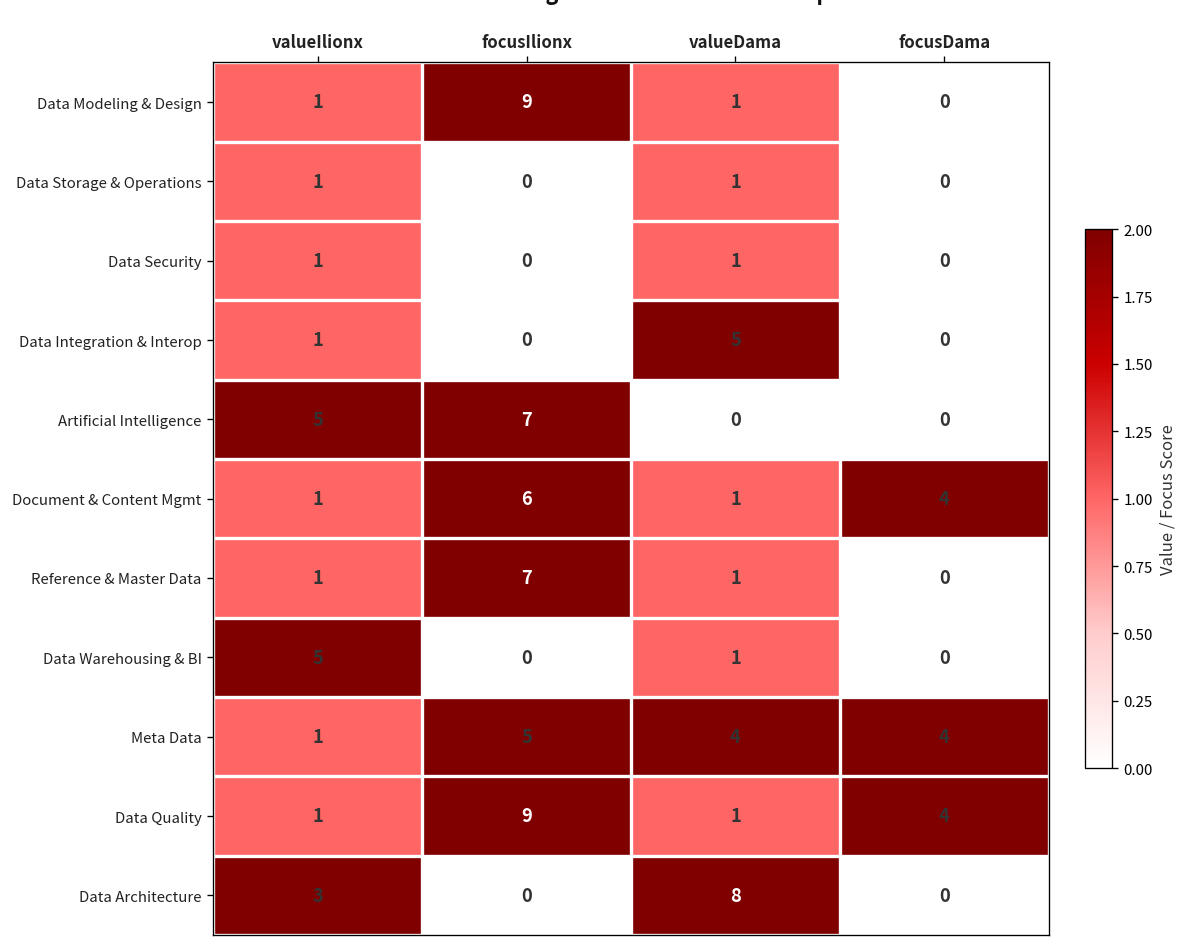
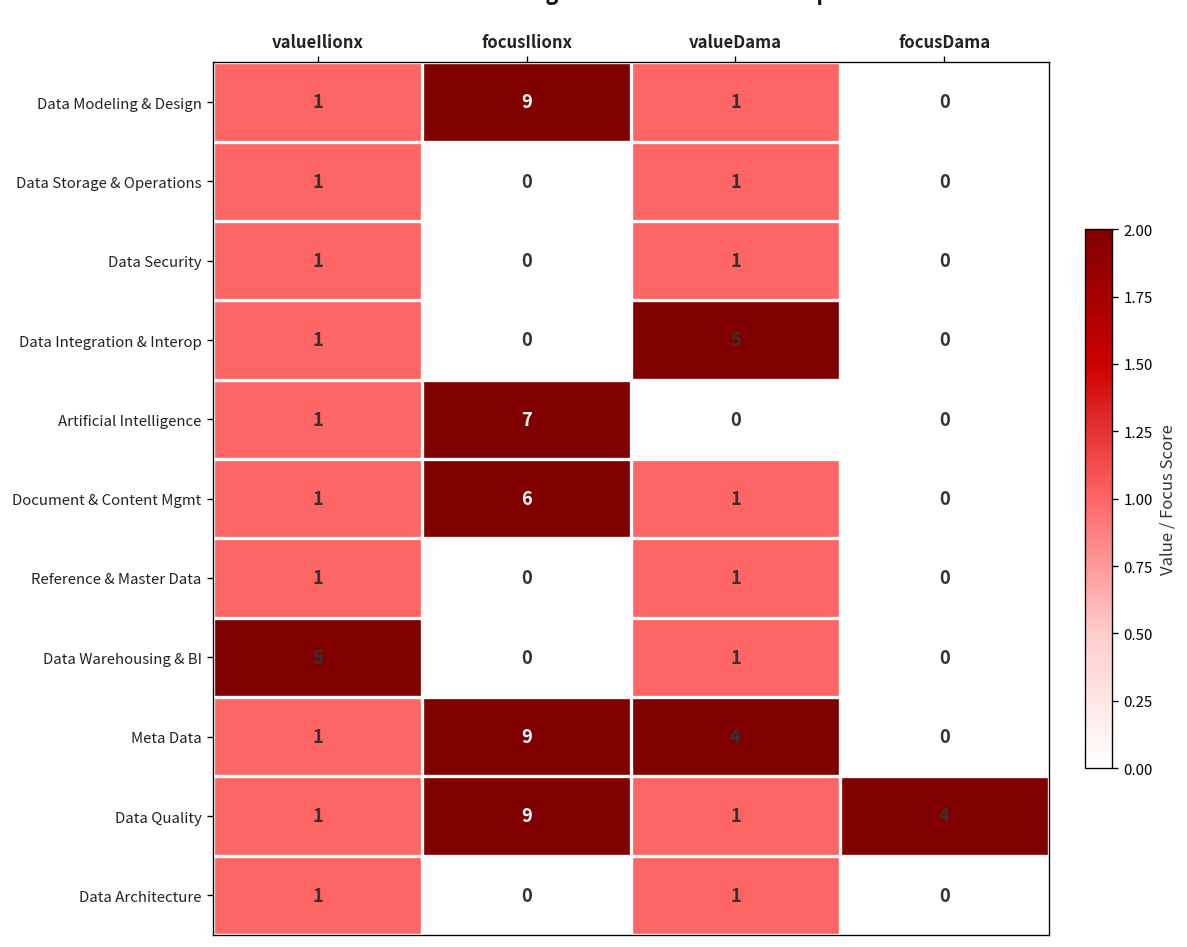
  {
    "Data Modeling & Design": {
      "valueIlionx": 1,
      "focusIlionx": 9,
      "valueDama": 1,
      "focusDama": 0
    },
    "Data Storage & Operations": {
      "valueIlionx": 1,
      "focusIlionx": 0,
      "valueDama": 1,
      "focusDama": 0
    },
    "Data Security": {
      "valueIlionx": 1,
      "focusIlionx": 0,
      "valueDama": 1,
      "focusDama": 0
    },
    "Data Integration & Interop": {
      "valueIlionx": 1,
      "focusIlionx": 0,
      "valueDama": 5,
      "focusDama": 0
    },
    "Artificial Intelligence": {
-     "valueIlionx": 5,
+     "valueIlionx": 1,
      "focusIlionx": 7,
      "valueDama": 0,
      "focusDama": 0
    },
    "Document & Content Mgmt": {
      "valueIlionx": 1,
      "focusIlionx": 6,
      "valueDama": 1,
-     "focusDama": 4
+     "focusDama": 0
    },
    "Reference & Master Data": {
      "valueIlionx": 1,
-     "focusIlionx": 7,
+     "focusIlionx": 0,
      "valueDama": 1,
      "focusDama": 0
    },
    "Data Warehousing & BI": {
      "valueIlionx": 5,
      "focusIlionx": 0,
      "valueDama": 1,
      "focusDama": 0
    },
    "Meta Data": {
      "valueIlionx": 1,
-     "focusIlionx": 5,
+     "focusIlionx": 9,
      "valueDama": 4,
-     "focusDama": 4
+     "focusDama": 0
    },
    "Data Quality": {
      "valueIlionx": 1,
      "focusIlionx": 9,
      "valueDama": 1,
      "focusDama": 4
    },
    "Data Architecture": {
-     "valueIlionx": 3,
+     "valueIlionx": 1,
      "focusIlionx": 0,
-     "valueDama": 8,
+     "valueDama": 1,
      "focusDama": 0
    }
  }
